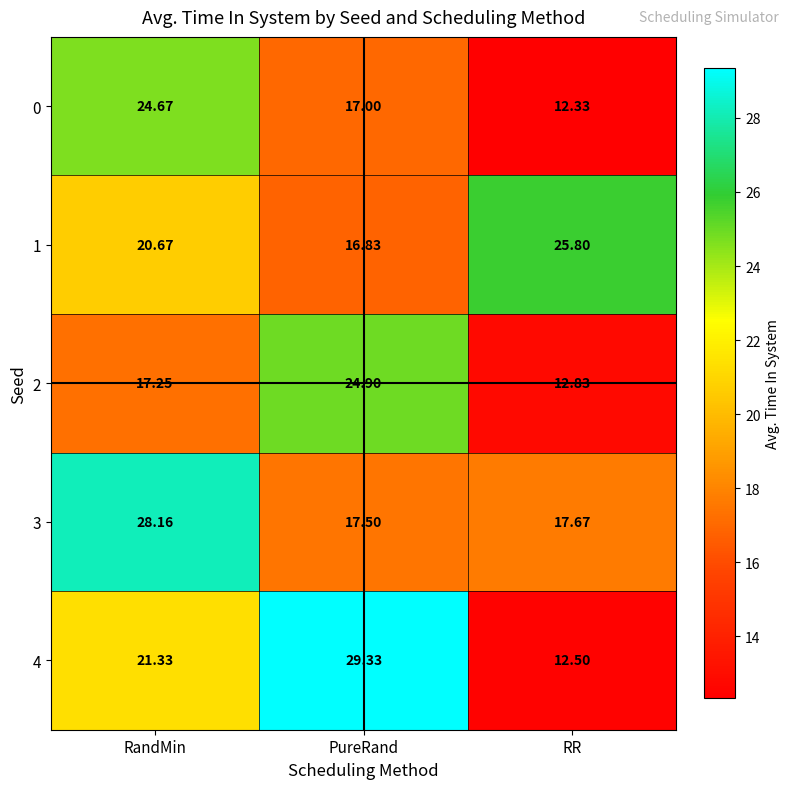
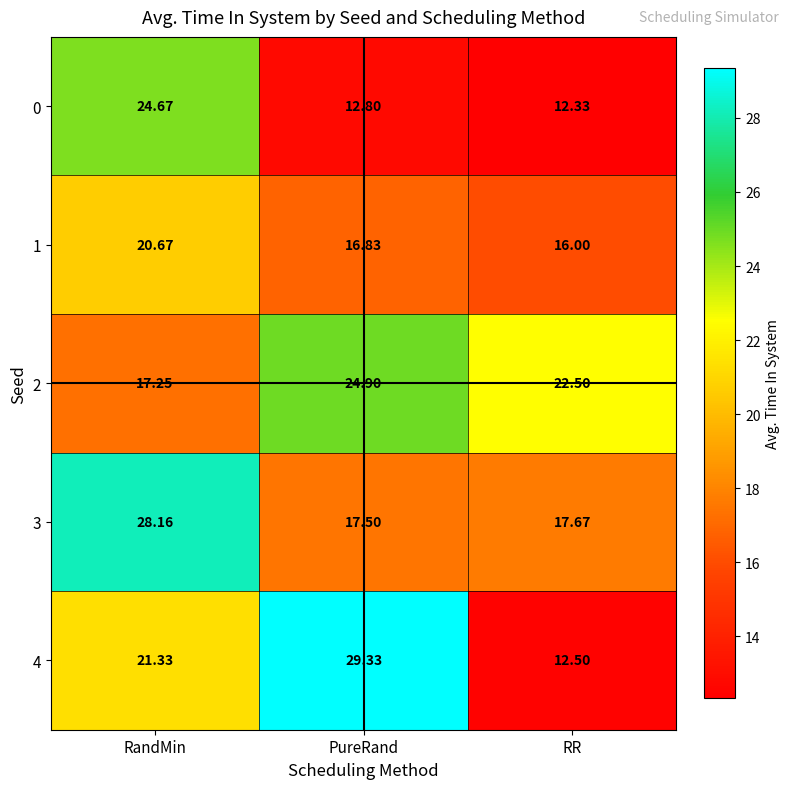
  {
    "0": {
      "RandMin": 24.67,
-     "PureRand": 17.00,
+     "PureRand": 12.80,
      "RR": 12.33
    },
    "1": {
      "RandMin": 20.67,
      "PureRand": 16.83,
-     "RR": 25.80
+     "RR": 16.00
    },
    "2": {
      "RandMin": 17.25,
      "PureRand": 24.90,
-     "RR": 12.83
+     "RR": 22.50
    },
    "3": {
      "RandMin": 28.16,
      "PureRand": 17.50,
      "RR": 17.67
    },
    "4": {
      "RandMin": 21.33,
      "PureRand": 29.33,
      "RR": 12.50
    }
  }
